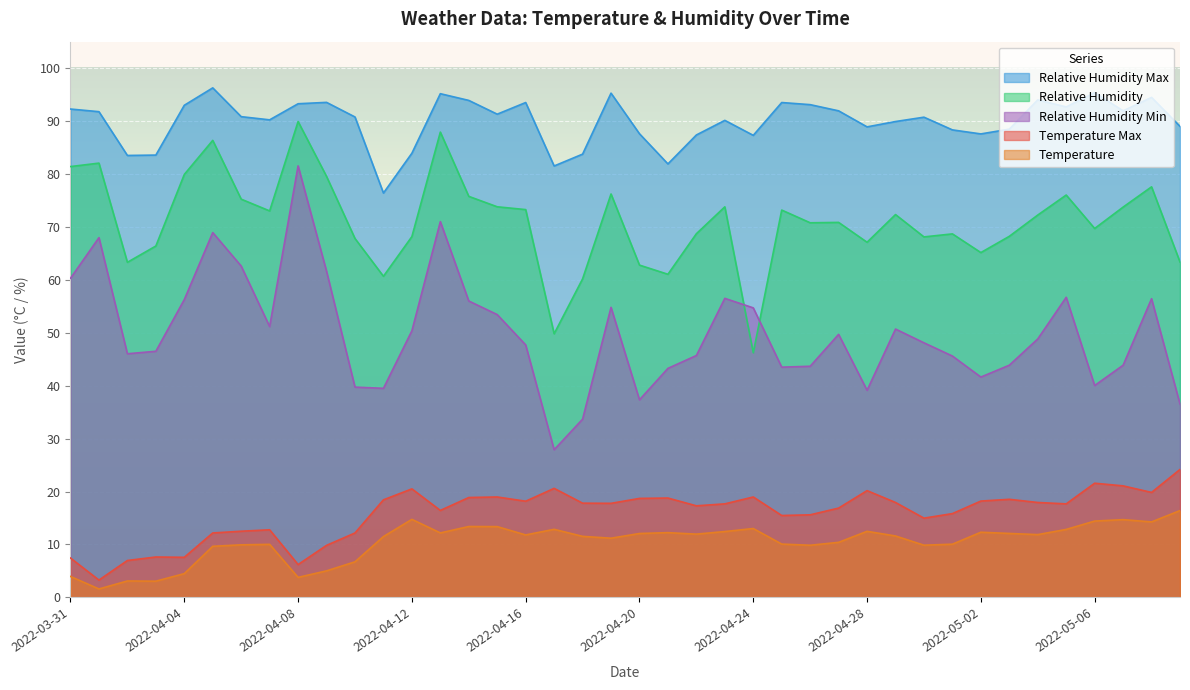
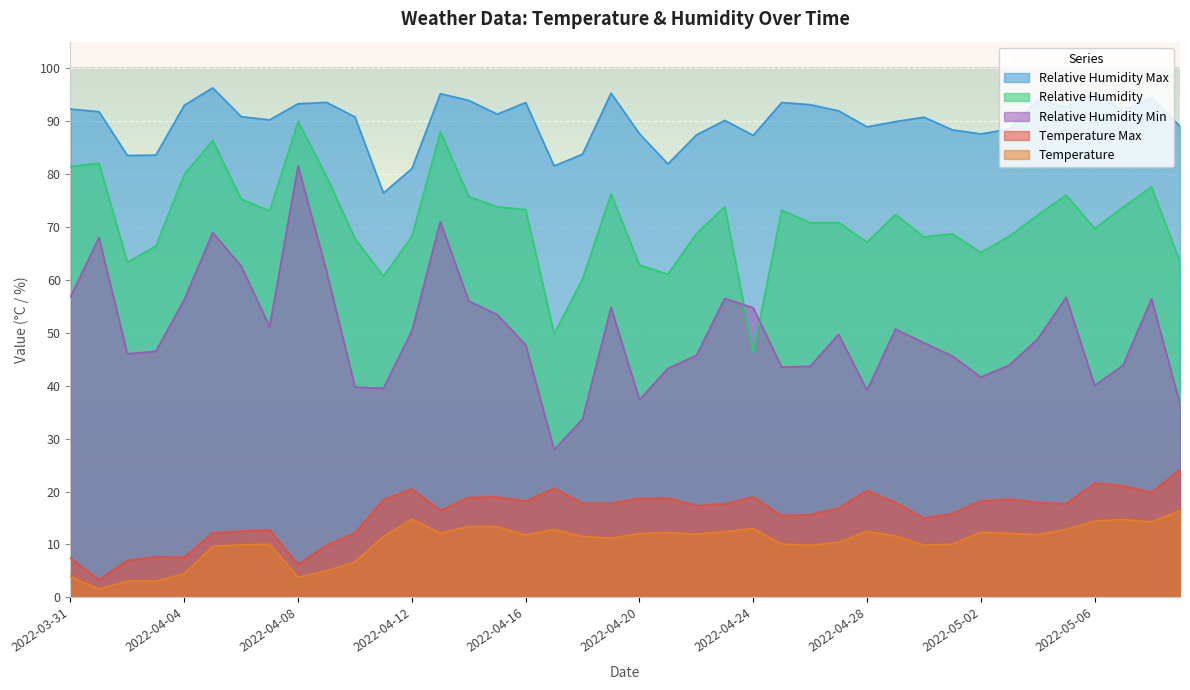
  {
    "Relative Humidity Max": {
      "2022-03-31": 92,
      "2022-04-04": 93,
      "2022-04-08": 93,
-     "2022-04-12": 84,
+     "2022-04-12": 81,
      "2022-04-16": 94,
      "2022-04-20": 88,
      "2022-04-24": 87,
      "2022-04-28": 89,
      "2022-05-02": 88
    },
    "Relative Humidity": {
      "2022-03-31": 81,
      "2022-04-04": 80,
      "2022-04-08": 90,
      "2022-04-12": 68,
      "2022-04-16": 73,
      "2022-04-20": 63,
      "2022-04-24": 46,
      "2022-04-28": 67,
      "2022-05-02": 65,
      "2022-05-06": 70
    },
    "Relative Humidity Min": {
-     "2022-03-31": 60,
+     "2022-03-31": 57,
      "2022-04-04": 56,
      "2022-04-08": 82,
      "2022-04-12": 50,
      "2022-04-16": 48,
      "2022-04-20": 37,
      "2022-04-24": 55,
      "2022-04-28": 39,
      "2022-05-02": 42,
      "2022-05-06": 40
    }
  }
